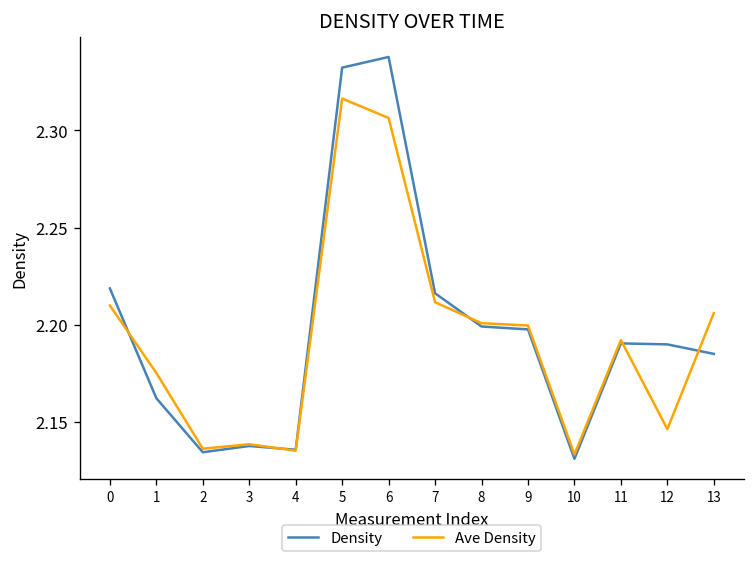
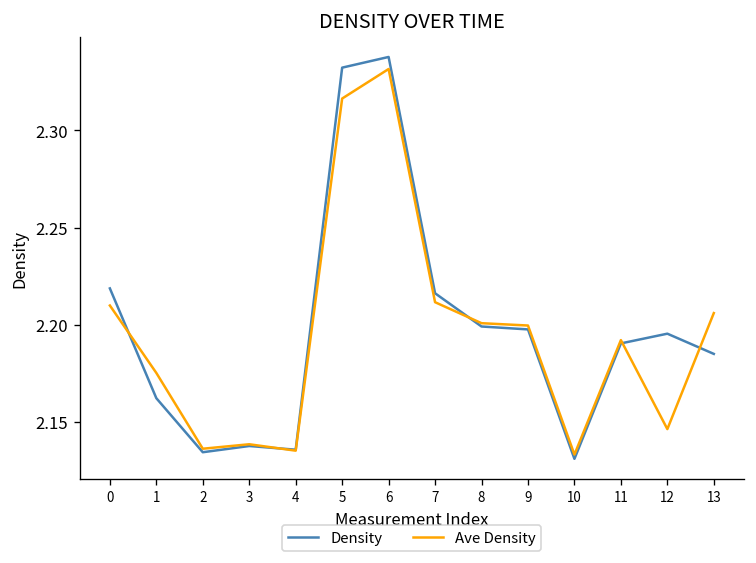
  {
    "Density": {
      "0": 2.219,
      "1": 2.162,
      "2": 2.134,
      "5": 2.332,
      "6": 2.338,
      "7": 2.216,
      "8": 2.199,
      "9": 2.198,
      "10": 2.131,
      "11": 2.190,
-     "12": 2.190,
+     "12": 2.195,
      "13": 2.185
    },
    "Ave Density": {
      "0": 2.210,
      "1": 2.175,
      "2": 2.136,
      "5": 2.316,
-     "6": 2.306,
+     "6": 2.332,
      "7": 2.212,
      "8": 2.201,
      "9": 2.200,
      "10": 2.133,
      "11": 2.192,
      "12": 2.146,
      "13": 2.206
    }
  }
